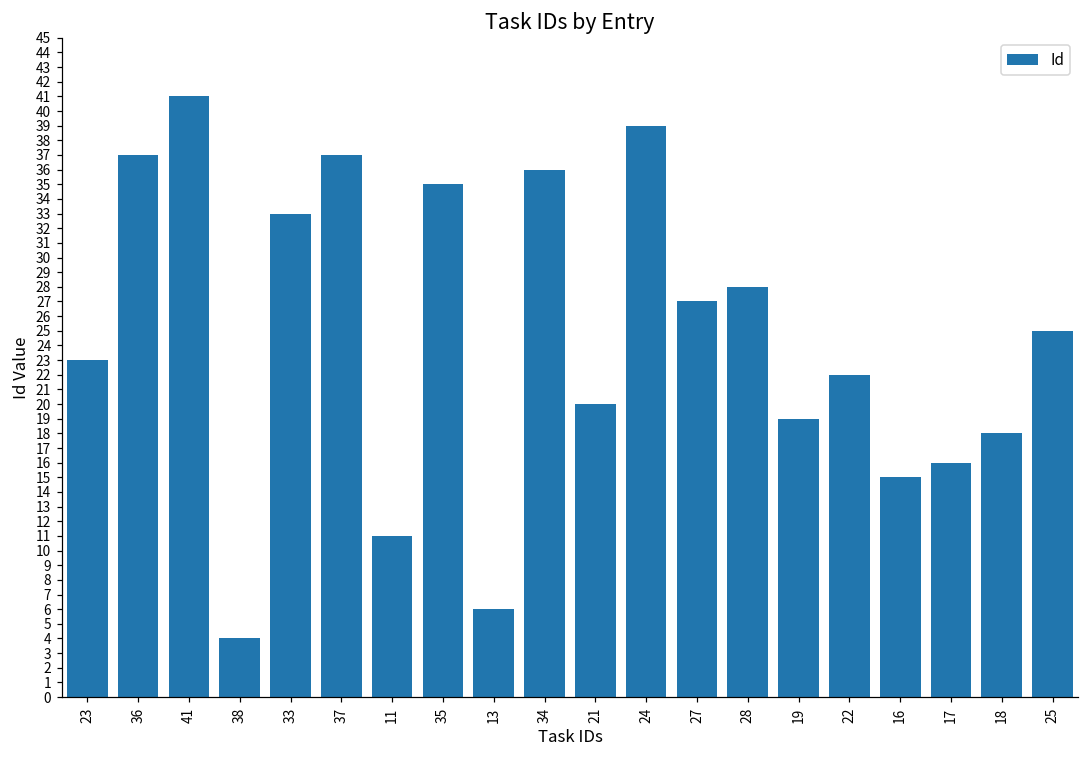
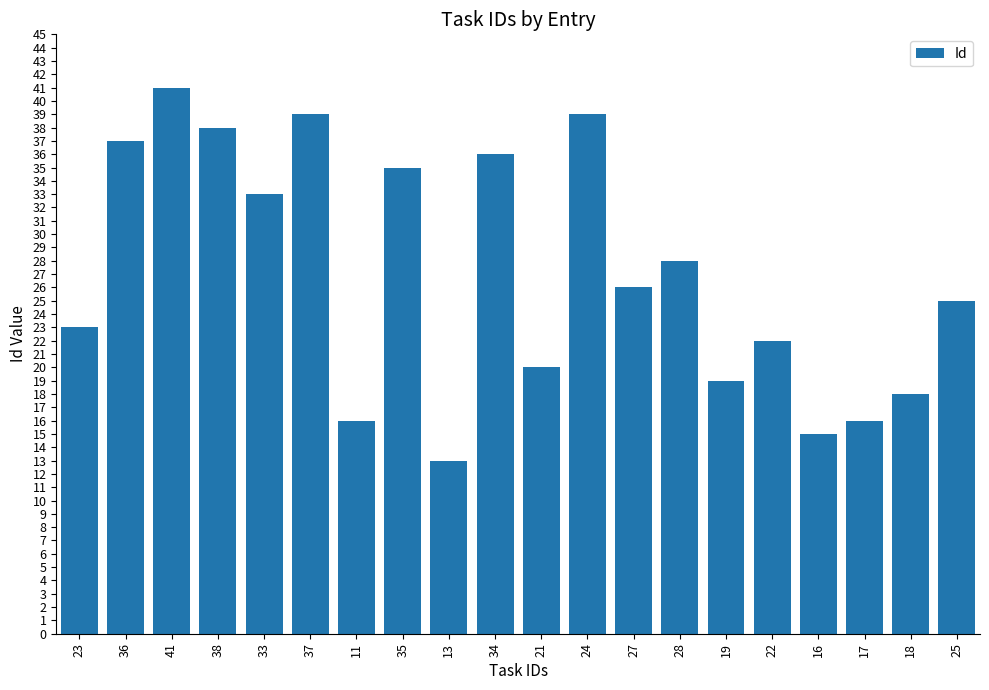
  {
    "23": 23,
    "36": 37,
    "41": 41,
-   "38": 4,
+   "38": 38,
    "33": 33,
-   "37": 37,
-   "11": 11,
+   "37": 39,
+   "11": 16,
    "35": 35,
-   "13": 6,
+   "13": 13,
    "34": 36,
    "21": 20,
    "24": 39,
-   "27": 27,
+   "27": 26,
    "28": 28,
    "19": 19,
    "22": 22,
    "16": 15,
    "17": 16,
    "18": 18,
    "25": 25
  }
